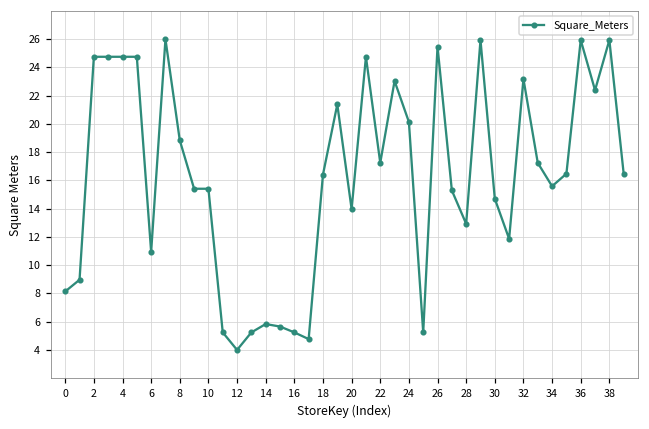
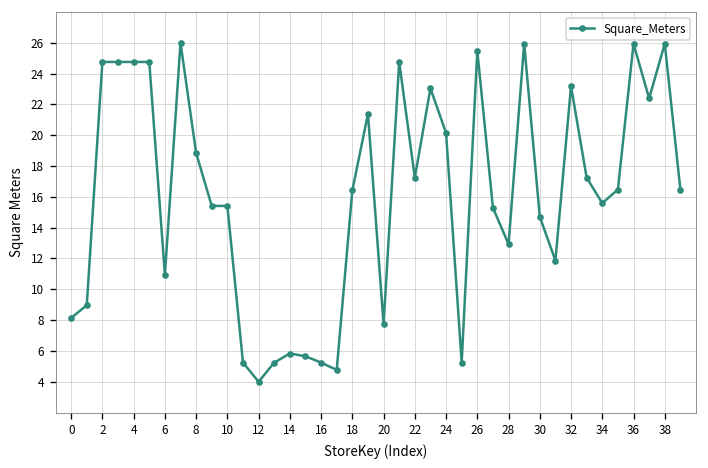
  {
    "0": 8.1,
    "2": 24.8,
    "4": 24.8,
    "6": 10.9,
    "8": 18.8,
    "10": 15.4,
    "12": 4.0,
    "14": 5.8,
    "16": 5.2,
    "18": 16.4,
-   "20": 14.0,
+   "20": 7.7,
    "22": 17.2,
    "24": 20.1,
    "26": 25.5,
    "28": 12.9,
    "30": 14.7,
    "32": 23.2,
    "34": 15.6,
    "36": 25.9,
    "38": 25.9
  }
